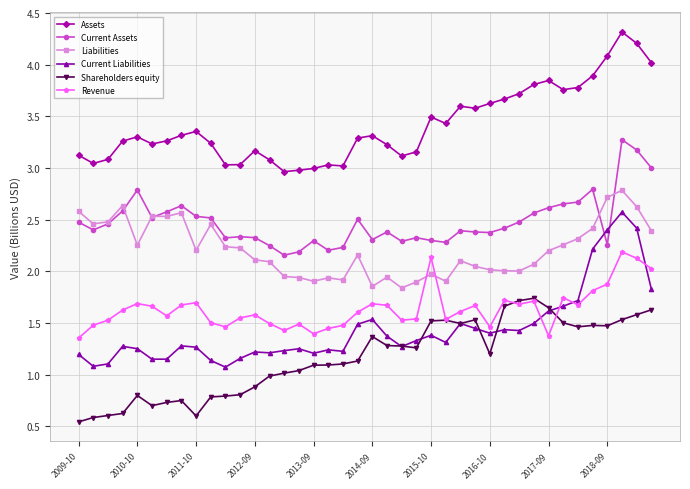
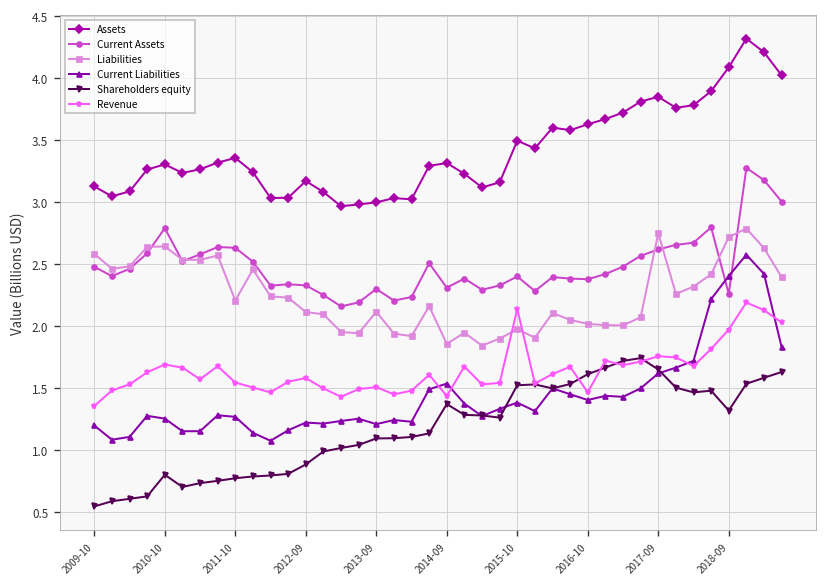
  {
    "Current Assets": {
      "2009-10": 2.48,
      "2010-10": 2.79,
-     "2011-10": 2.53,
+     "2011-10": 2.63,
      "2012-09": 2.33,
      "2013-09": 2.30,
      "2014-09": 2.31,
-     "2015-10": 2.30,
+     "2015-10": 2.40,
      "2016-10": 2.38,
      "2017-09": 2.62,
      "2018-09": 2.26
    },
    "Liabilities": {
      "2009-10": 2.58,
-     "2010-10": 2.25,
+     "2010-10": 2.64,
      "2011-10": 2.20,
      "2012-09": 2.11,
-     "2013-09": 1.90,
+     "2013-09": 2.11,
      "2014-09": 1.85,
      "2015-10": 1.97,
      "2016-10": 2.02,
-     "2017-09": 2.20,
+     "2017-09": 2.75,
      "2018-09": 2.72
    },
    "Shareholders equity": {
      "2009-10": 0.54,
      "2010-10": 0.80,
-     "2011-10": 0.60,
+     "2011-10": 0.77,
      "2012-09": 0.88,
      "2013-09": 1.09,
      "2014-09": 1.37,
      "2015-10": 1.52,
-     "2016-10": 1.20,
+     "2016-10": 1.61,
      "2017-09": 1.65,
-     "2018-09": 1.47
+     "2018-09": 1.32
    },
    "Revenue": {
      "2009-10": 1.35,
      "2010-10": 1.69,
-     "2011-10": 1.70,
+     "2011-10": 1.54,
      "2012-09": 1.58,
-     "2013-09": 1.40,
-     "2014-09": 1.69,
+     "2013-09": 1.51,
+     "2014-09": 1.43,
      "2015-10": 2.14,
      "2016-10": 1.46,
-     "2017-09": 1.38,
-     "2018-09": 1.88
+     "2017-09": 1.76,
+     "2018-09": 1.97
    }
  }
